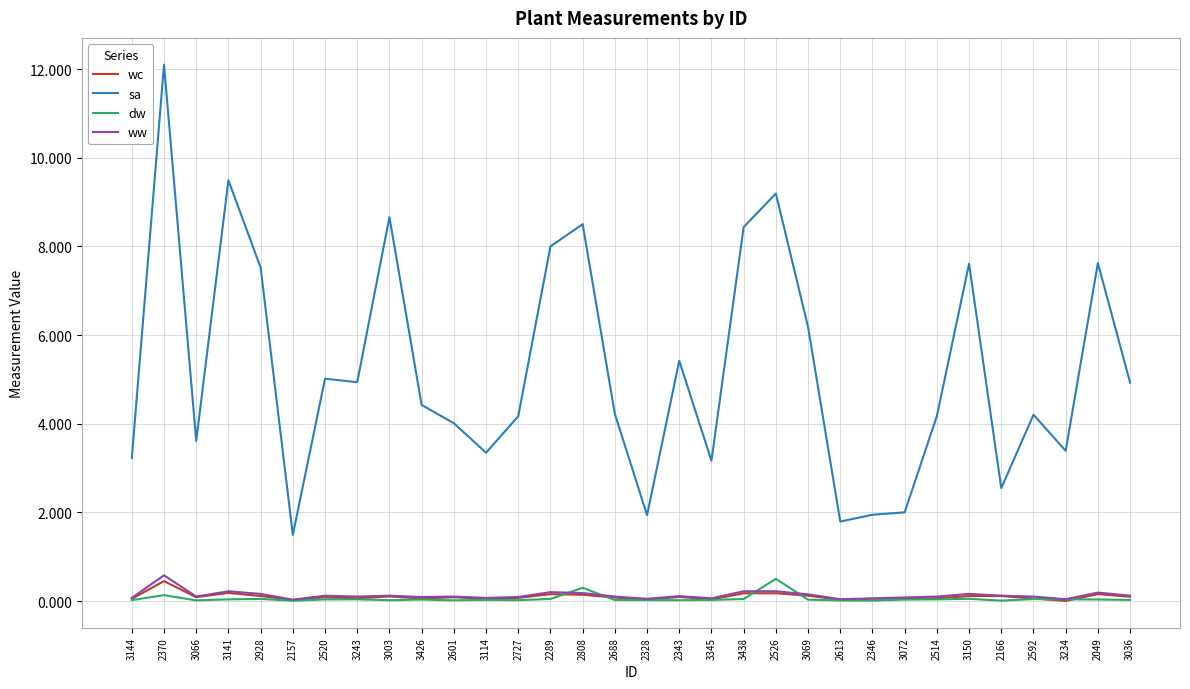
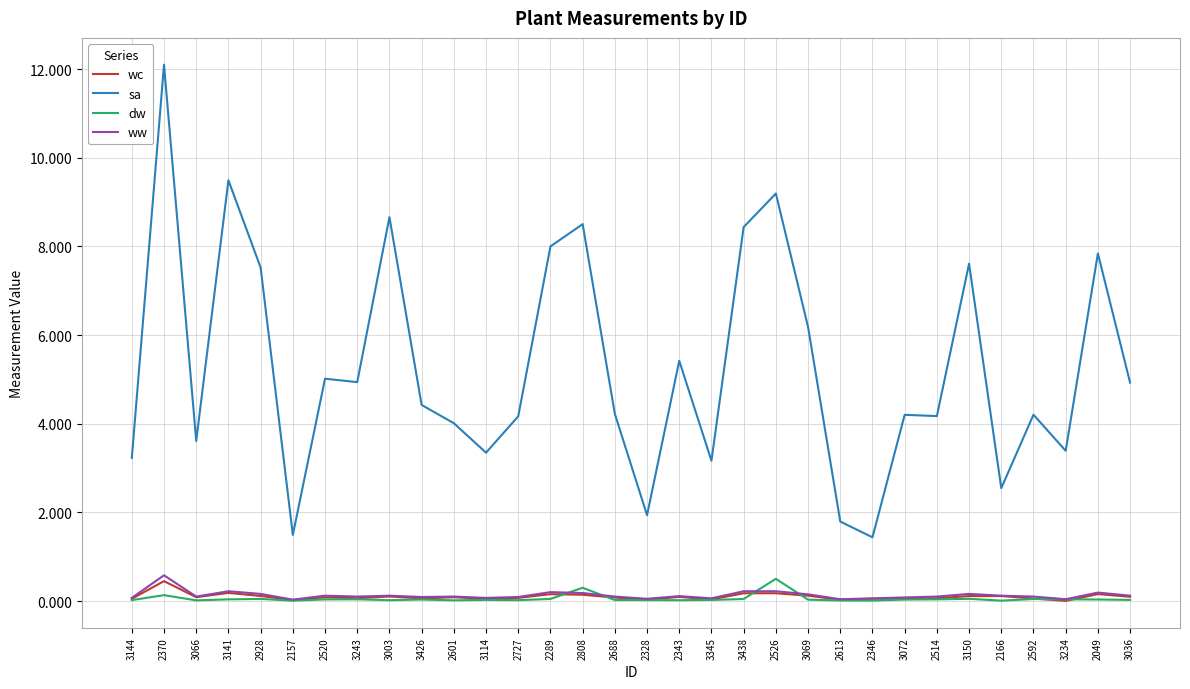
  {
    "wc": {
      "2370": 0.4
    },
    "sa": {
      "3144": 3.2,
      "2370": 12.1,
      "3066": 3.6,
      "3141": 9.5,
      "2928": 7.5,
      "2157": 1.5,
      "2520": 5.0,
      "3243": 4.9,
      "3003": 8.7,
      "3426": 4.4,
      "2601": 4.0,
      "3114": 3.3,
      "2727": 4.2,
      "2289": 8.0,
      "2808": 8.5,
      "2688": 4.2,
      "2328": 1.9,
      "2343": 5.4,
      "3345": 3.2,
      "3438": 8.4,
      "2526": 9.2,
      "3069": 6.2,
      "2613": 1.8,
-     "2346": 1.9,
-     "3072": 2.0,
+     "2346": 1.4,
+     "3072": 4.2,
      "2514": 4.2,
      "3150": 7.6,
      "2166": 2.5,
      "2592": 4.2,
      "3234": 3.4,
-     "2049": 7.6,
+     "2049": 7.8,
      "3036": 4.9
    },
    "dw": {
      "2370": 0.1,
      "3066": 0.0,
      "3141": 0.0,
      "2928": 0.0,
      "3003": 0.0,
      "2601": 0.0,
      "2289": 0.0,
      "2808": 0.3,
      "2343": 0.0,
      "3438": 0.0,
      "2526": 0.5,
      "3069": 0.0,
      "3150": 0.0,
      "2166": 0.0,
      "2049": 0.0,
      "3036": 0.0
    },
    "ww": {
      "2370": 0.6
    }
  }
